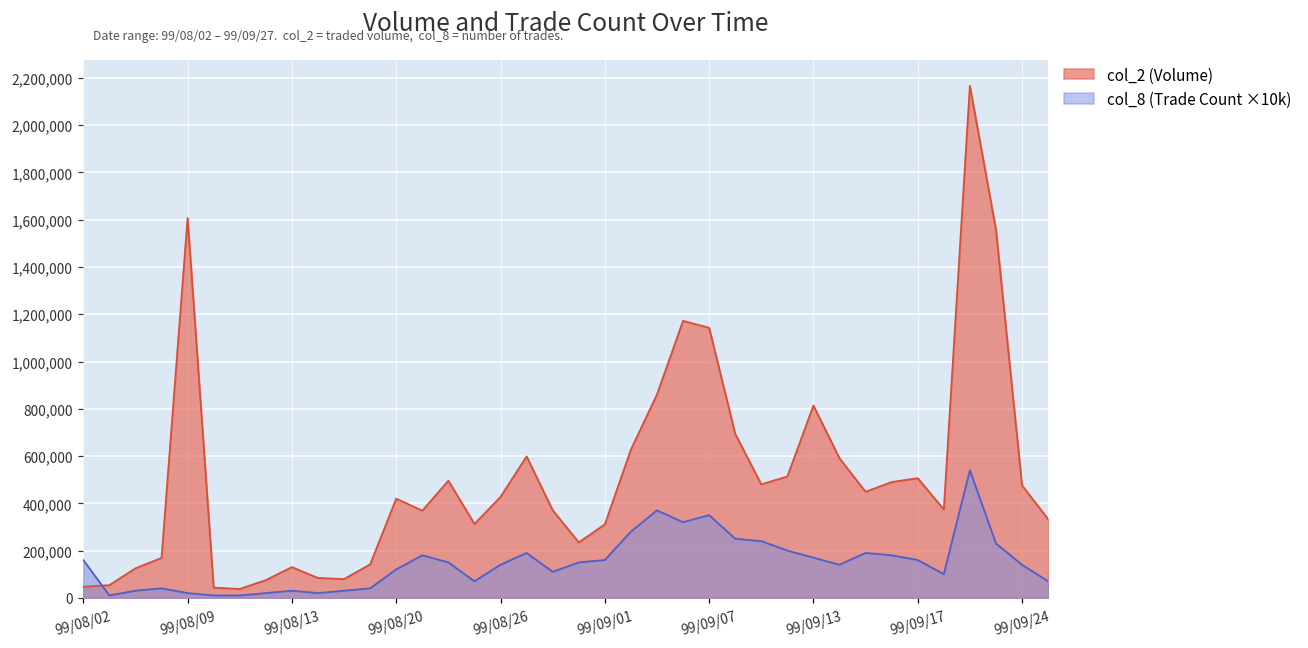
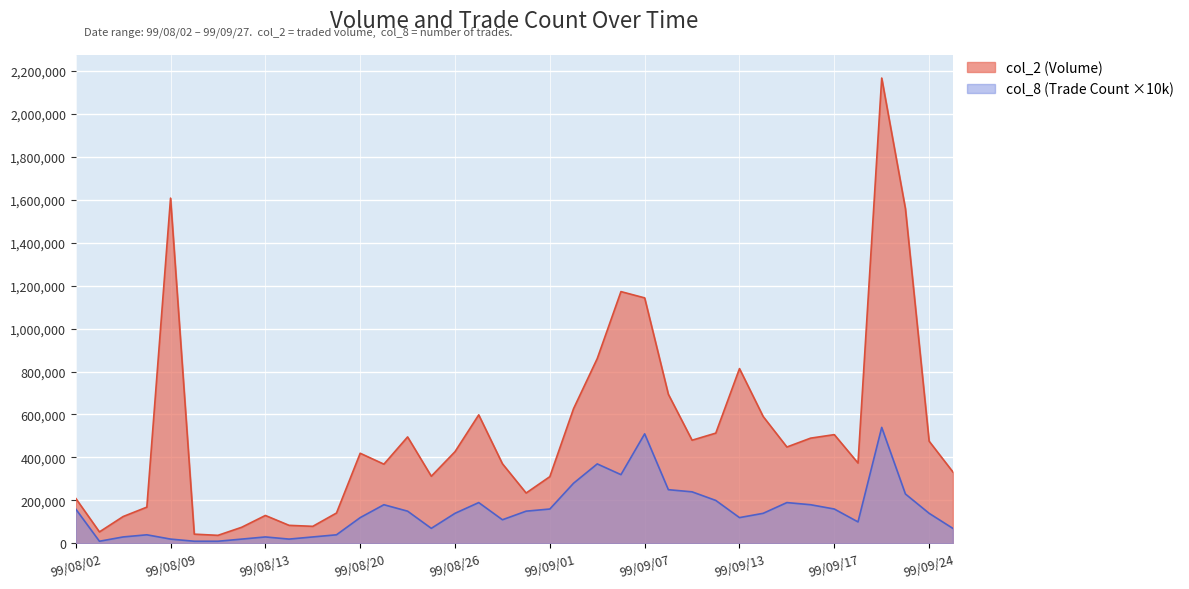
  {
    "col_2 (Volume)": {
-     "99/08/02": "50,000",
+     "99/08/02": "210,000",
      "99/08/09": "1,610,000",
      "99/08/13": "130,000",
      "99/08/20": "420,000",
      "99/08/26": "430,000",
      "99/09/01": "310,000",
      "99/09/07": "1,140,000",
      "99/09/13": "810,000",
      "99/09/17": "510,000",
      "99/09/24": "480,000"
    },
    "col_8 (Trade Count ×10k)": {
      "99/08/02": "160,000",
      "99/08/09": "20,000",
      "99/08/13": "30,000",
      "99/08/20": "120,000",
      "99/08/26": "140,000",
      "99/09/01": "160,000",
-     "99/09/07": "350,000",
-     "99/09/13": "170,000",
+     "99/09/07": "510,000",
+     "99/09/13": "120,000",
      "99/09/17": "160,000",
      "99/09/24": "140,000"
    }
  }
